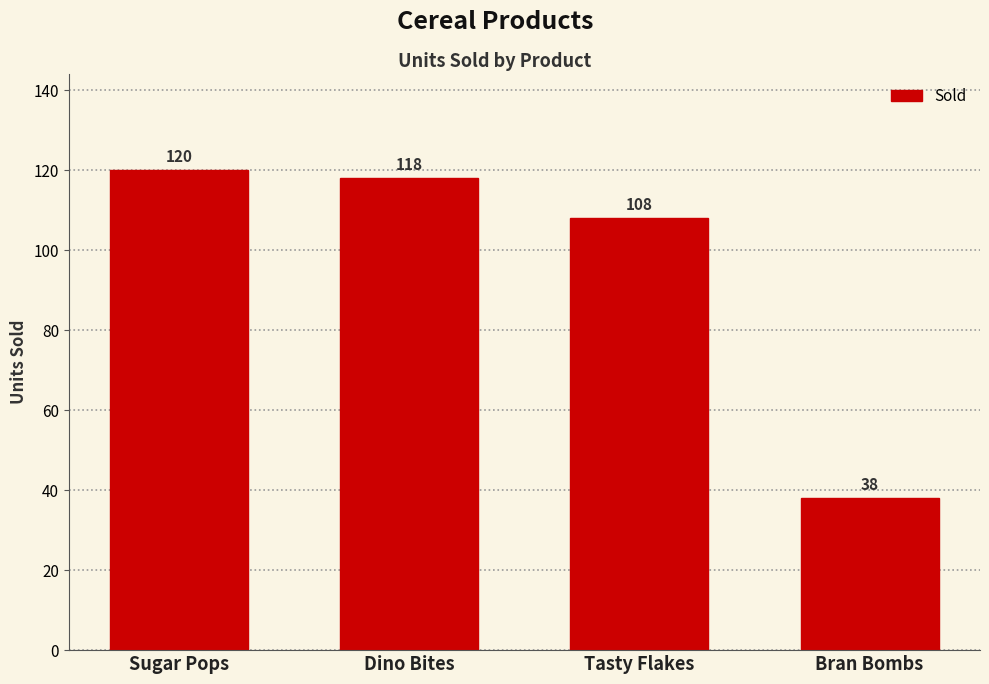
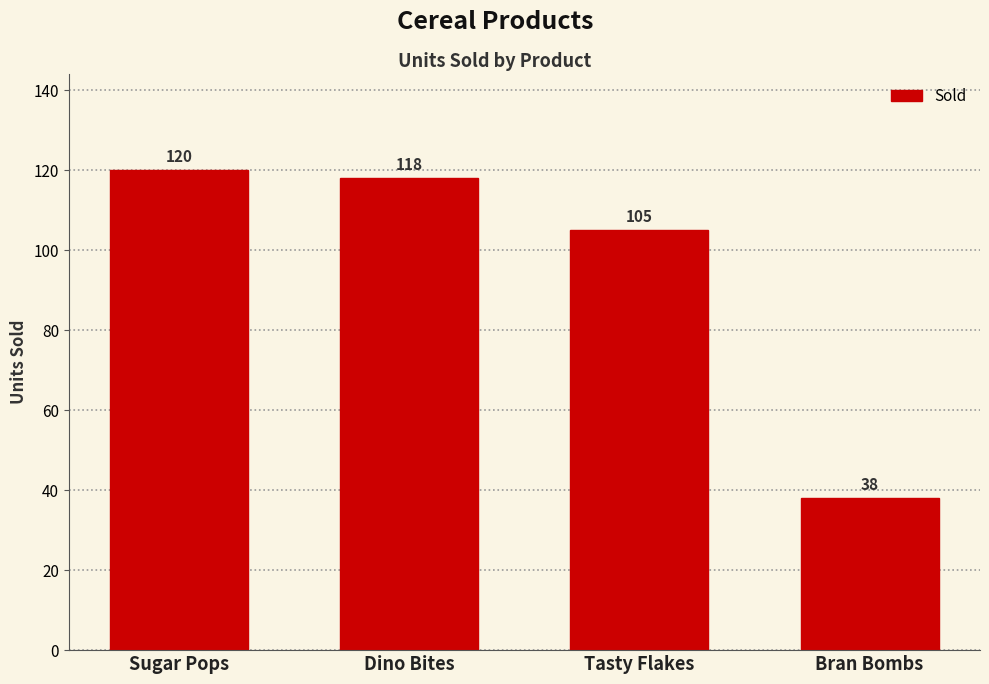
  {
    "Sugar Pops": 120,
    "Dino Bites": 118,
-   "Tasty Flakes": 108,
+   "Tasty Flakes": 105,
    "Bran Bombs": 38
  }
